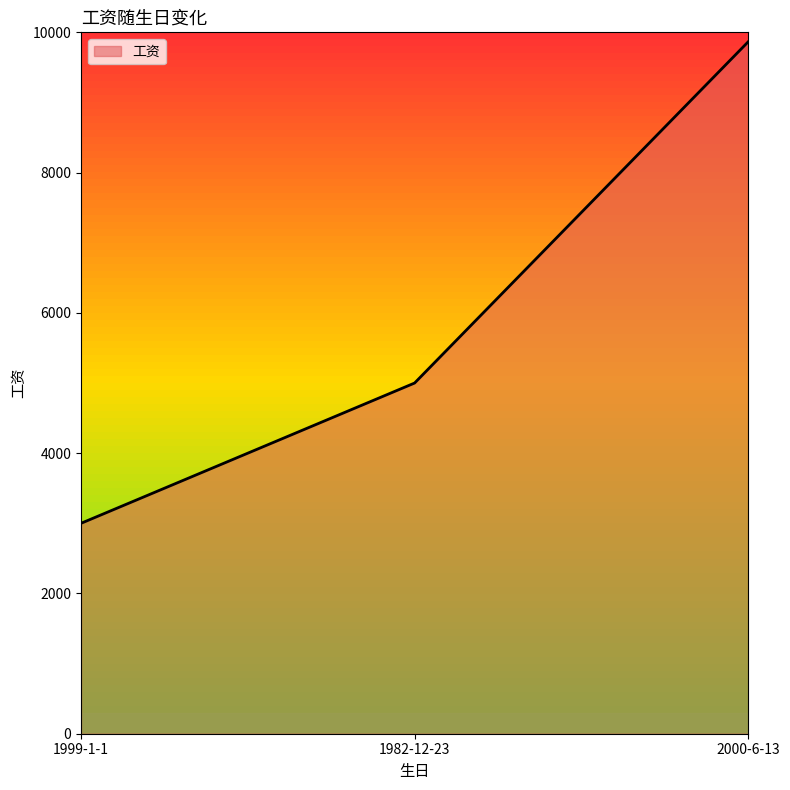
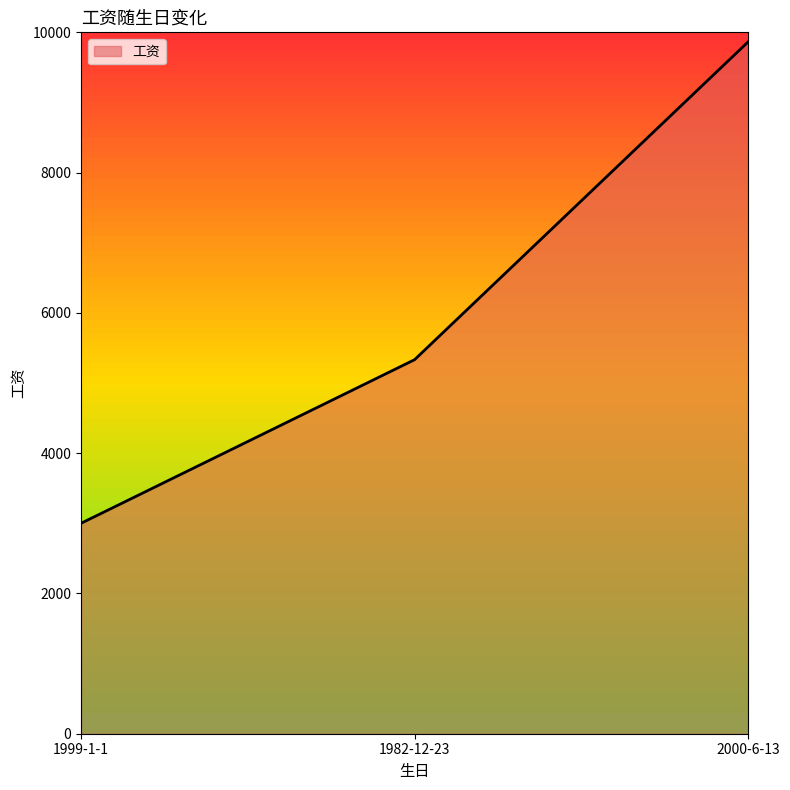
  {
    "1999-1-1": 3000,
-   "1982-12-23": 5000,
+   "1982-12-23": 5300,
    "2000-6-13": 9900
  }
